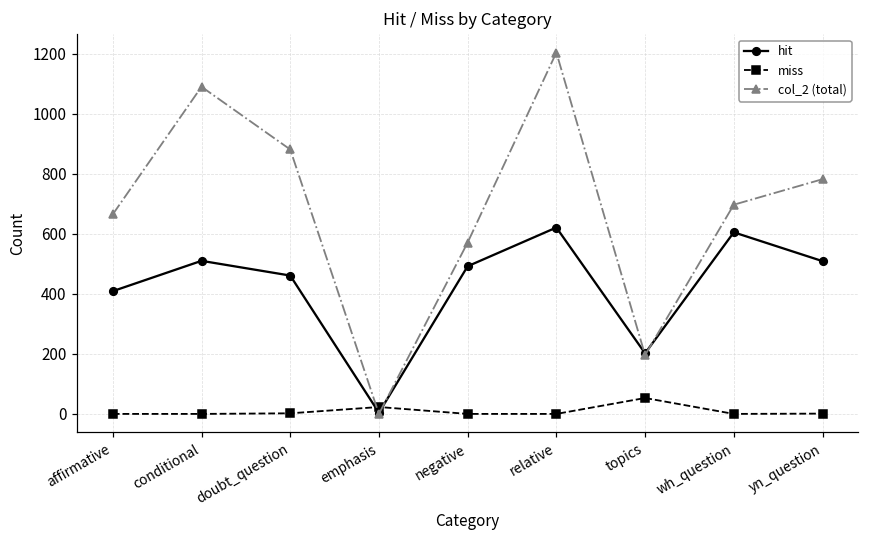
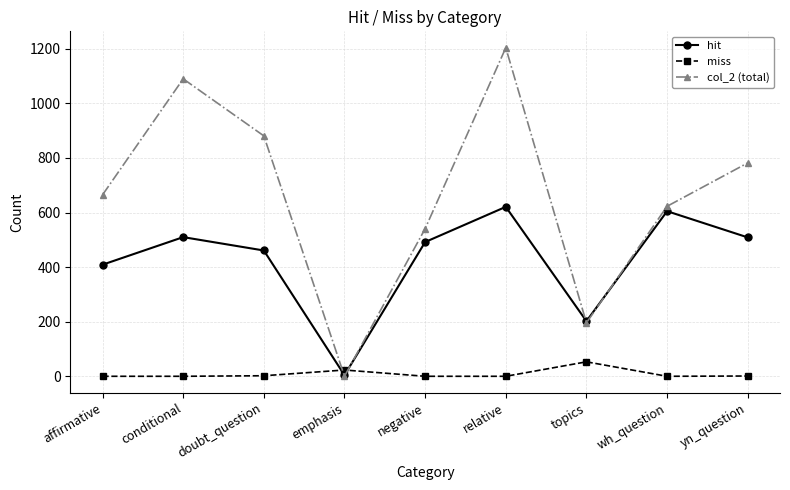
  {
    "col_2 (total)": {
      "affirmative": 670,
      "conditional": 1090,
      "doubt_question": 880,
-     "negative": 570,
+     "negative": 540,
      "relative": 1200,
-     "wh_question": 700,
+     "wh_question": 620,
      "yn_question": 780
    }
  }
